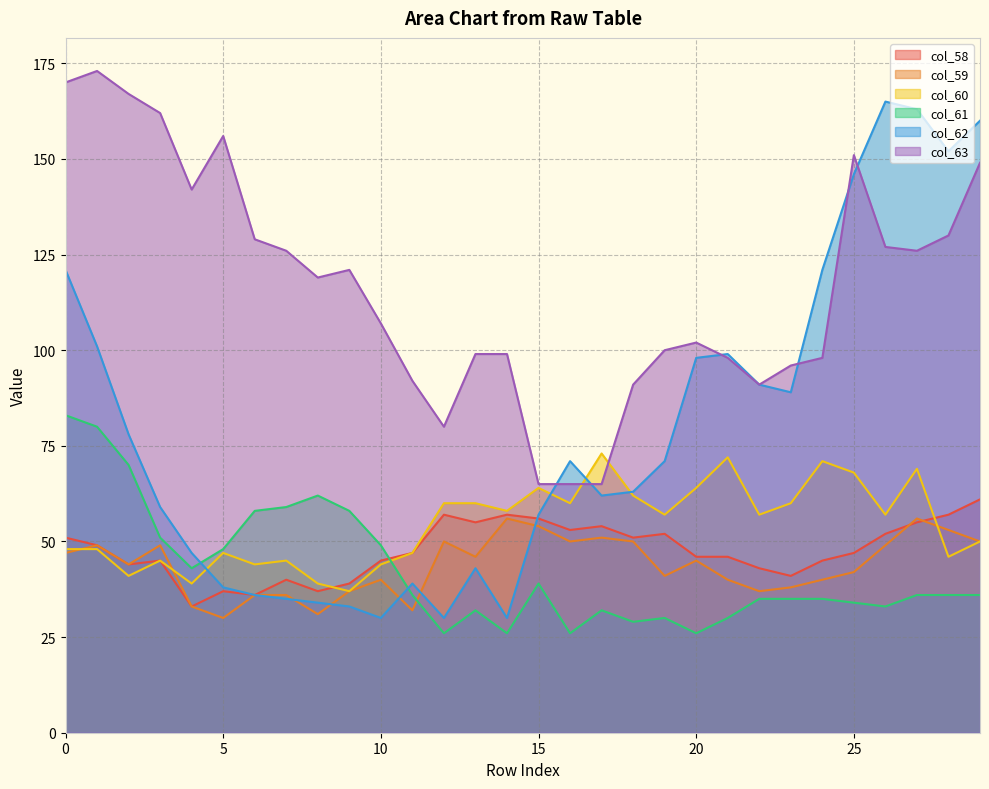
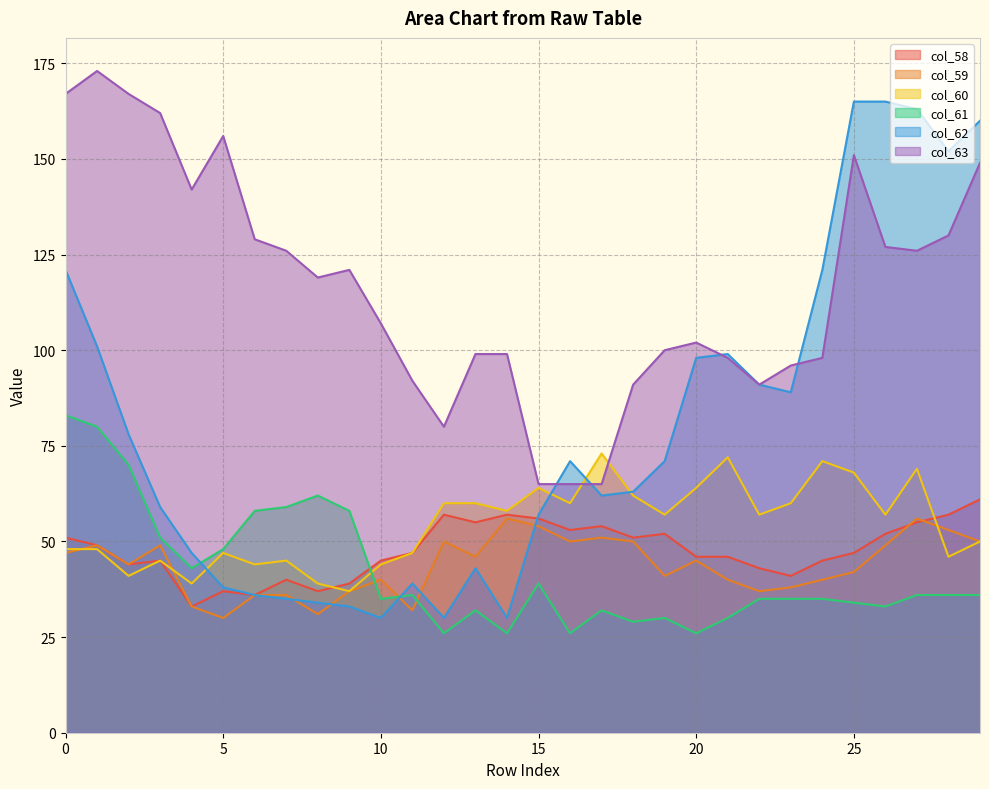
  {
    "col_61": {
      "0": 83,
      "5": 48,
-     "10": 49,
+     "10": 35,
      "15": 39,
      "20": 26,
      "25": 34
    },
    "col_62": {
      "0": 121,
      "5": 38,
      "10": 30,
      "15": 57,
      "20": 98,
-     "25": 146
+     "25": 165
    },
    "col_63": {
-     "0": 170,
+     "0": 167,
      "5": 156,
      "10": 107,
      "15": 65,
      "20": 102,
      "25": 151
    }
  }
